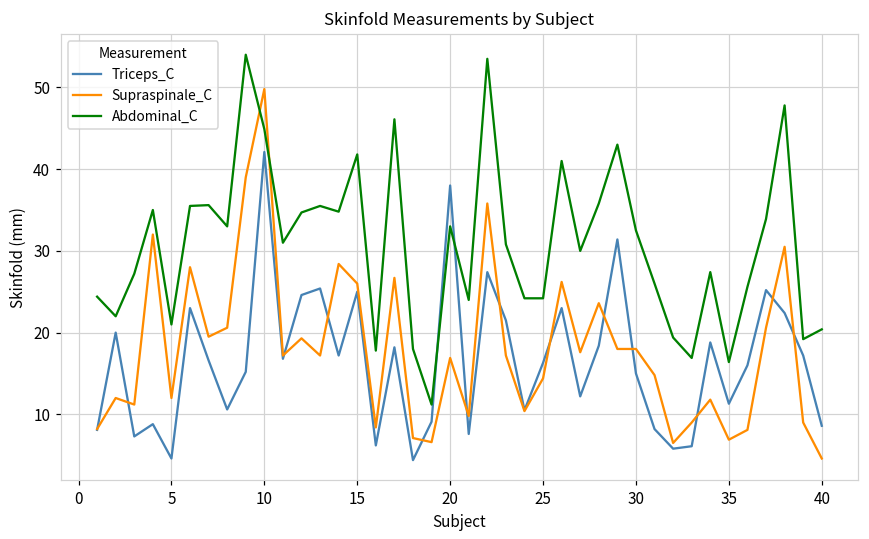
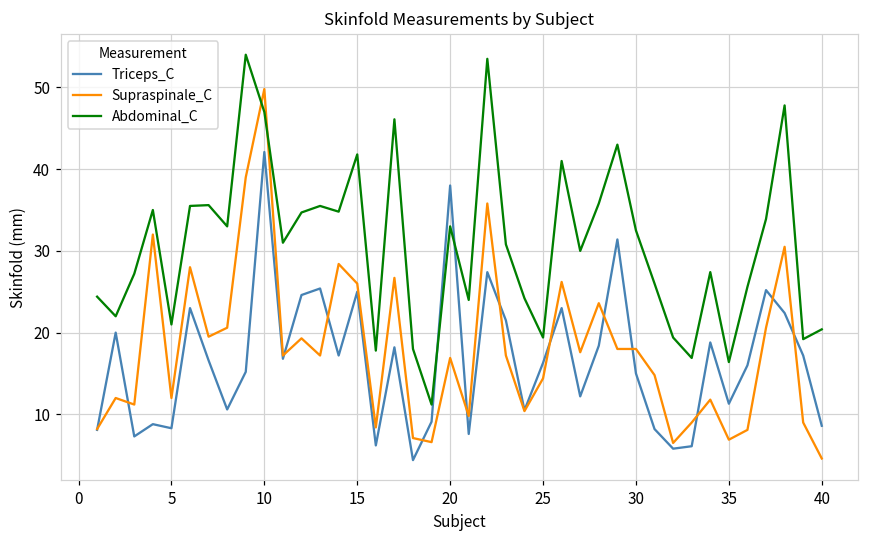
  {
    "Triceps_C": {
-     "5": 5,
+     "5": 8,
      "10": 42,
      "15": 25,
      "20": 38,
      "25": 16,
      "30": 15,
      "35": 11,
      "40": 9
    },
    "Supraspinale_C": {
      "5": 12,
      "10": 50,
      "15": 26,
      "20": 17,
      "25": 14,
      "30": 18,
      "35": 7,
      "40": 5
    },
    "Abdominal_C": {
      "5": 21,
-     "10": 45,
+     "10": 47,
      "15": 42,
      "20": 33,
-     "25": 24,
+     "25": 19,
      "30": 33,
      "35": 16,
      "40": 20
    }
  }
